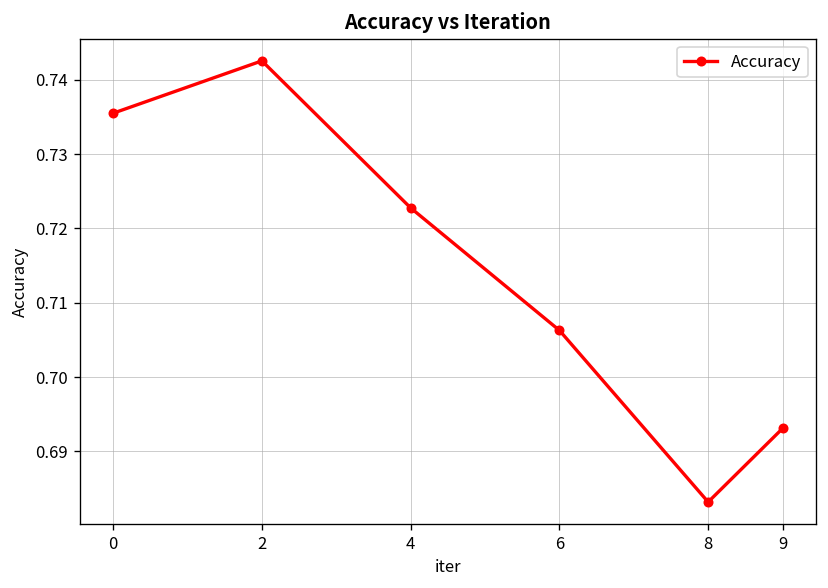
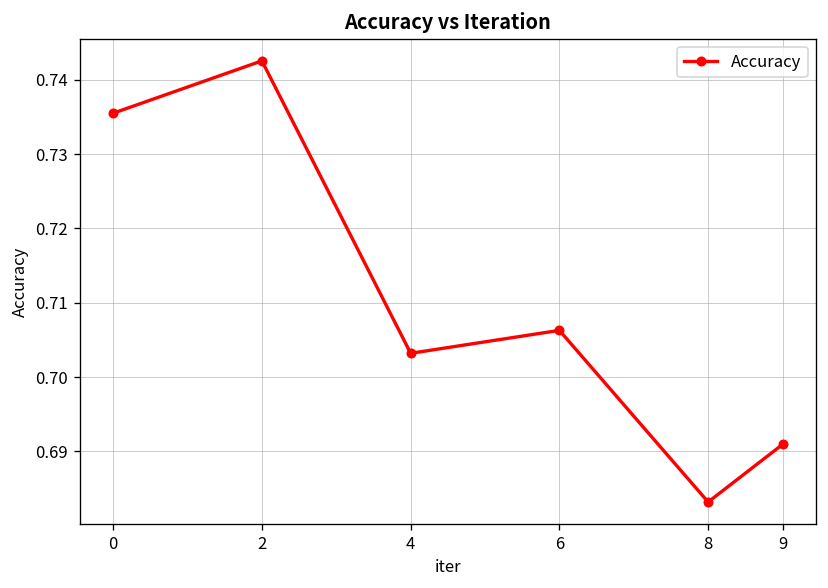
  {
    "0": 0.736,
    "2": 0.743,
-   "4": 0.723,
+   "4": 0.703,
    "6": 0.706,
    "8": 0.683,
-   "9": 0.693
+   "9": 0.691
  }
